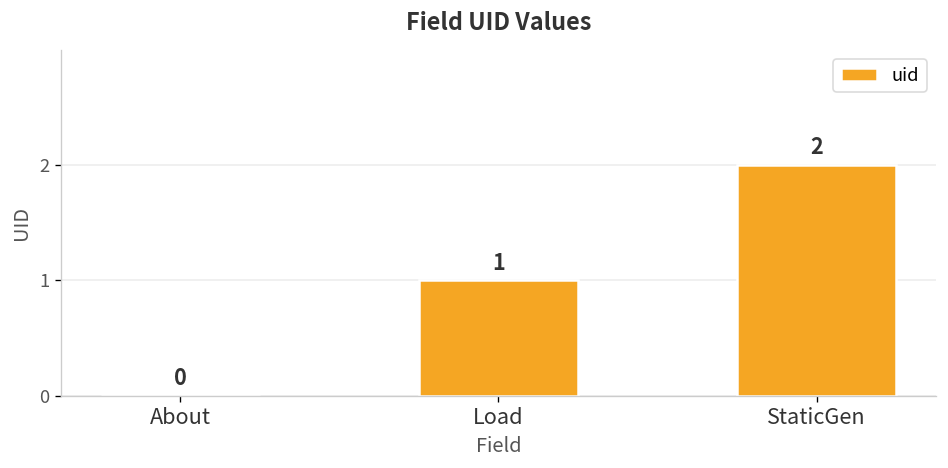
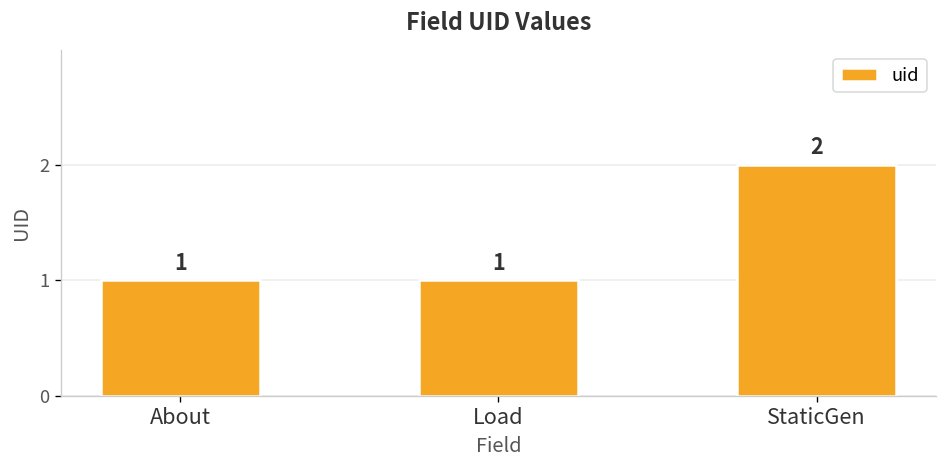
  {
-   "About": 0,
+   "About": 1,
    "Load": 1,
    "StaticGen": 2
  }
